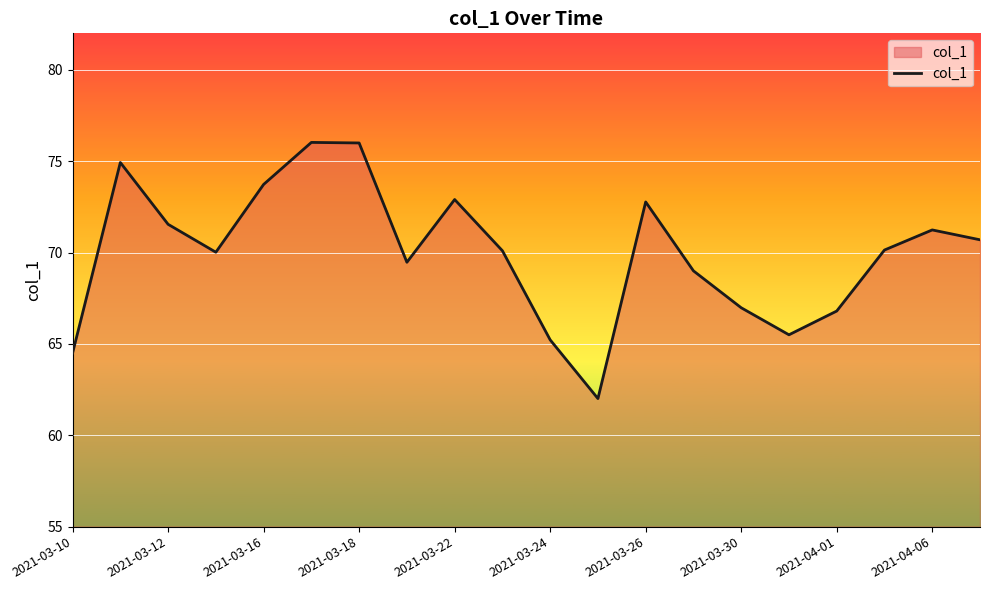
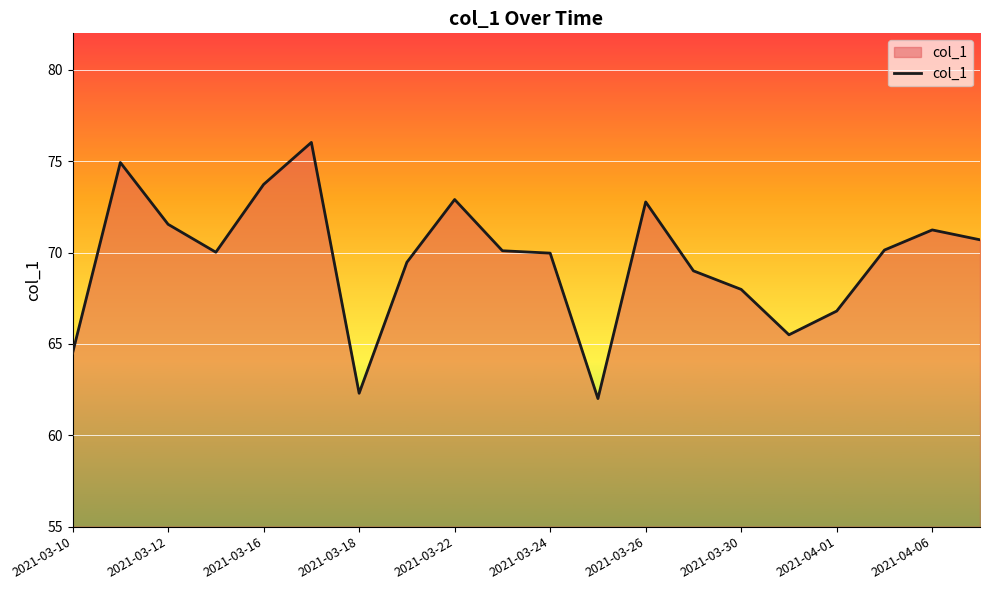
  {
    "2021-03-10": 64.5,
    "2021-03-12": 71.5,
    "2021-03-16": 73.7,
-   "2021-03-18": 76.0,
+   "2021-03-18": 62.3,
    "2021-03-22": 72.9,
-   "2021-03-24": 65.2,
+   "2021-03-24": 70.0,
    "2021-03-26": 72.8,
-   "2021-03-30": 67.0,
+   "2021-03-30": 68.0,
    "2021-04-01": 66.8,
    "2021-04-06": 71.2
  }
